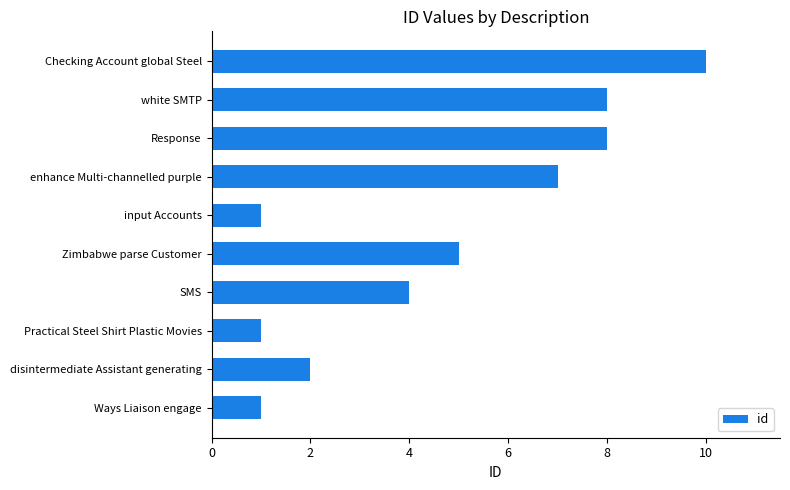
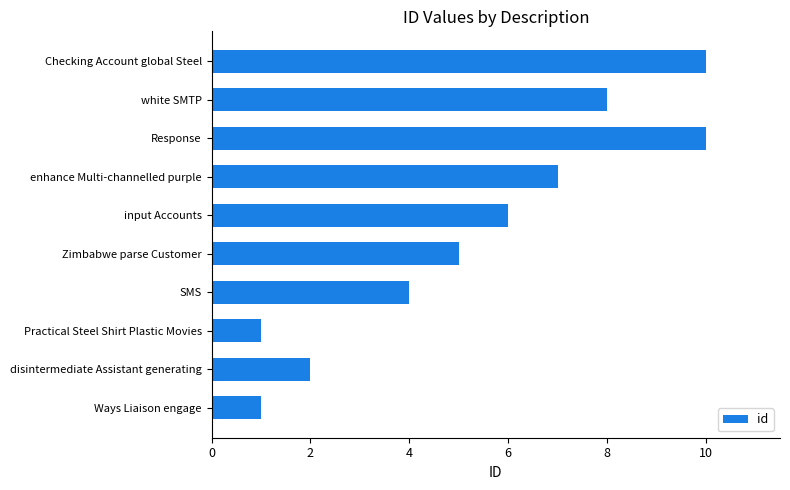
  {
    "Checking Account global Steel": 10,
    "white SMTP": 8,
-   "Response": 8,
+   "Response": 10,
    "enhance Multi-channelled purple": 7,
-   "input Accounts": 1,
+   "input Accounts": 6,
    "Zimbabwe parse Customer": 5,
    "SMS": 4,
    "Practical Steel Shirt Plastic Movies": 1,
    "disintermediate Assistant generating": 2,
    "Ways Liaison engage": 1
  }
